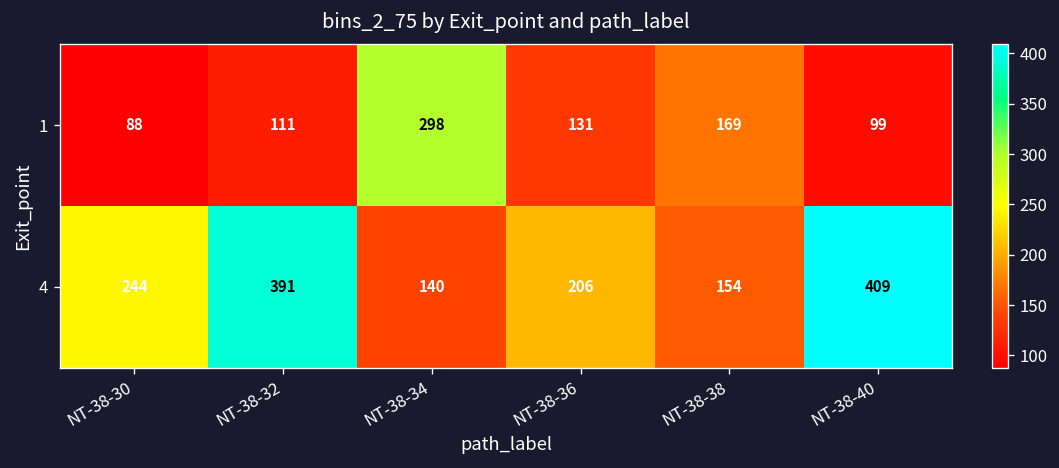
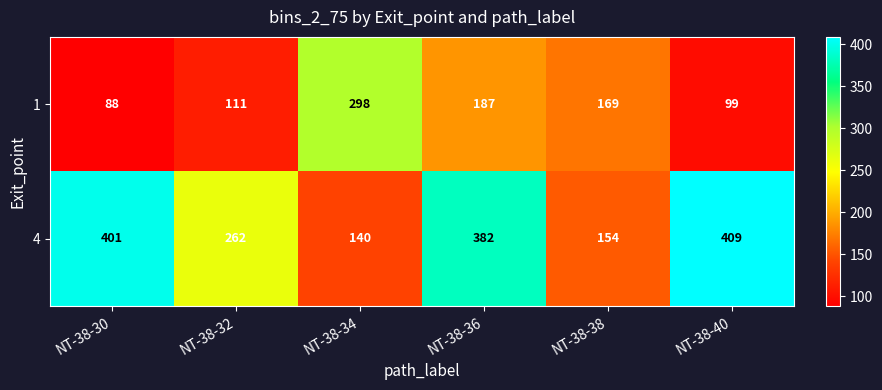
  {
    "1": {
      "NT-38-30": 88,
      "NT-38-32": 111,
      "NT-38-34": 298,
-     "NT-38-36": 131,
+     "NT-38-36": 187,
      "NT-38-38": 169,
      "NT-38-40": 99
    },
    "4": {
-     "NT-38-30": 244,
-     "NT-38-32": 391,
+     "NT-38-30": 401,
+     "NT-38-32": 262,
      "NT-38-34": 140,
-     "NT-38-36": 206,
+     "NT-38-36": 382,
      "NT-38-38": 154,
      "NT-38-40": 409
    }
  }
